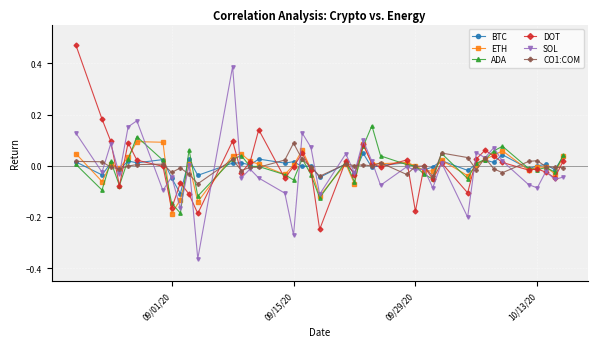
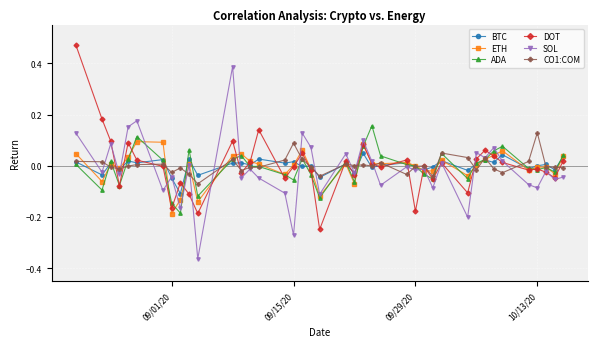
  {
    "BTC": {
      "09/15/20": 0.02
    },
    "ETH": {
      "09/01/20": -0.19
    },
    "ADA": {
      "09/01/20": -0.15,
      "09/15/20": -0.05
    },
    "DOT": {
      "09/01/20": -0.17,
      "09/29/20": -0.18
    },
    "SOL": {
      "09/15/20": -0.27,
      "09/29/20": -0.02,
      "10/13/20": -0.09
    },
    "CO1:COM": {
      "09/01/20": -0.03,
      "09/15/20": 0.09,
-     "10/13/20": 0.02
+     "10/13/20": 0.13
    }
  }
